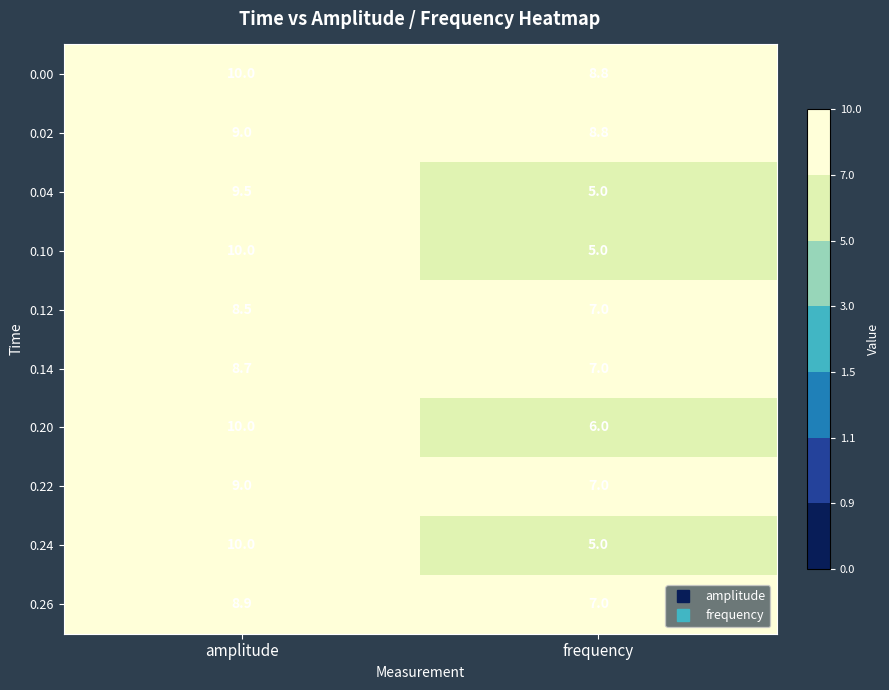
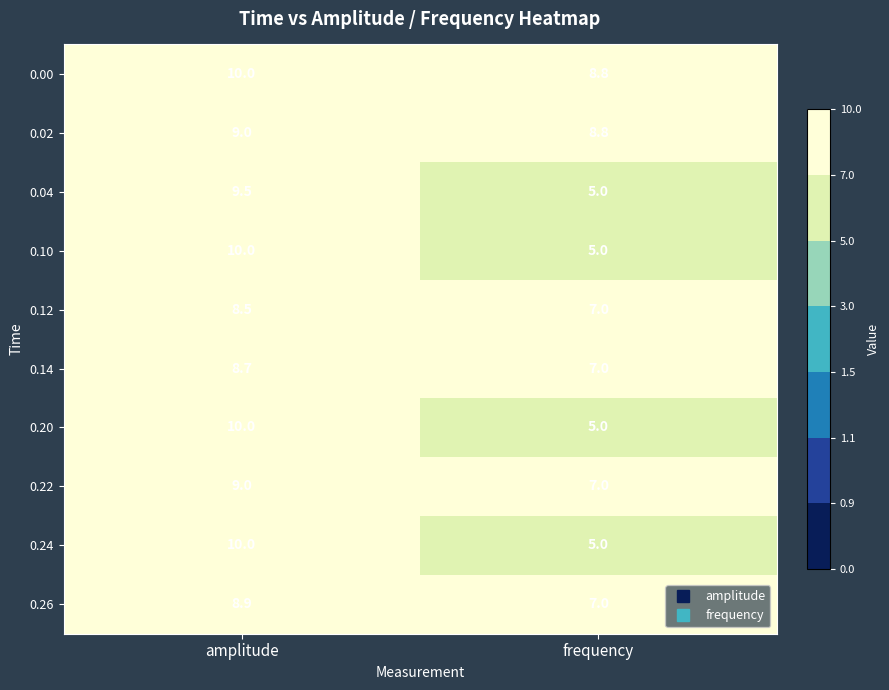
  {
    "0.04": {
      "frequency": 5.0
    },
    "0.10": {
      "frequency": 5.0
    },
    "0.20": {
-     "frequency": 6.0
+     "frequency": 5.0
    },
    "0.24": {
      "frequency": 5.0
    }
  }
